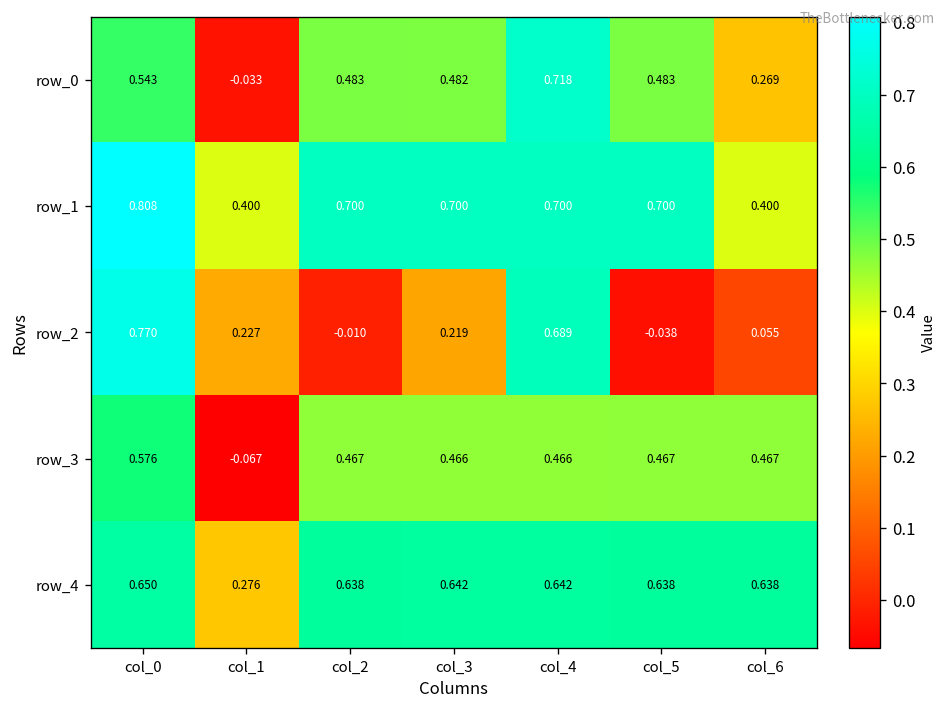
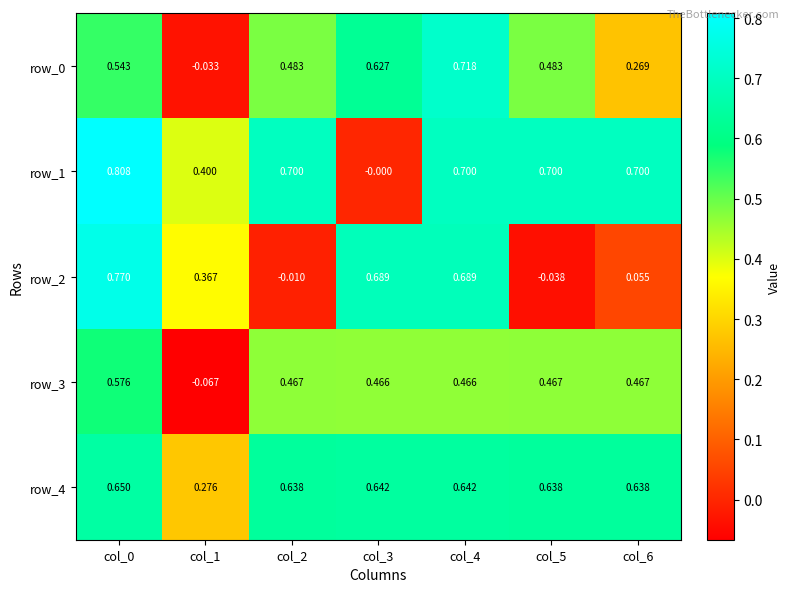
  {
    "row_0": {
      "col_0": 0.543,
      "col_1": -0.033,
      "col_2": 0.483,
-     "col_3": 0.482,
+     "col_3": 0.627,
      "col_4": 0.718,
      "col_5": 0.483,
      "col_6": 0.269
    },
    "row_1": {
      "col_0": 0.808,
      "col_1": 0.400,
      "col_2": 0.700,
-     "col_3": 0.700,
+     "col_3": -0.000,
      "col_4": 0.700,
      "col_5": 0.700,
-     "col_6": 0.400
+     "col_6": 0.700
    },
    "row_2": {
      "col_0": 0.770,
-     "col_1": 0.227,
+     "col_1": 0.367,
      "col_2": -0.010,
-     "col_3": 0.219,
+     "col_3": 0.689,
      "col_4": 0.689,
      "col_5": -0.038,
      "col_6": 0.055
    },
    "row_3": {
      "col_0": 0.576,
      "col_1": -0.067,
      "col_2": 0.467,
      "col_3": 0.466,
      "col_4": 0.466,
      "col_5": 0.467,
      "col_6": 0.467
    },
    "row_4": {
      "col_0": 0.650,
      "col_1": 0.276,
      "col_2": 0.638,
      "col_3": 0.642,
      "col_4": 0.642,
      "col_5": 0.638,
      "col_6": 0.638
    }
  }
